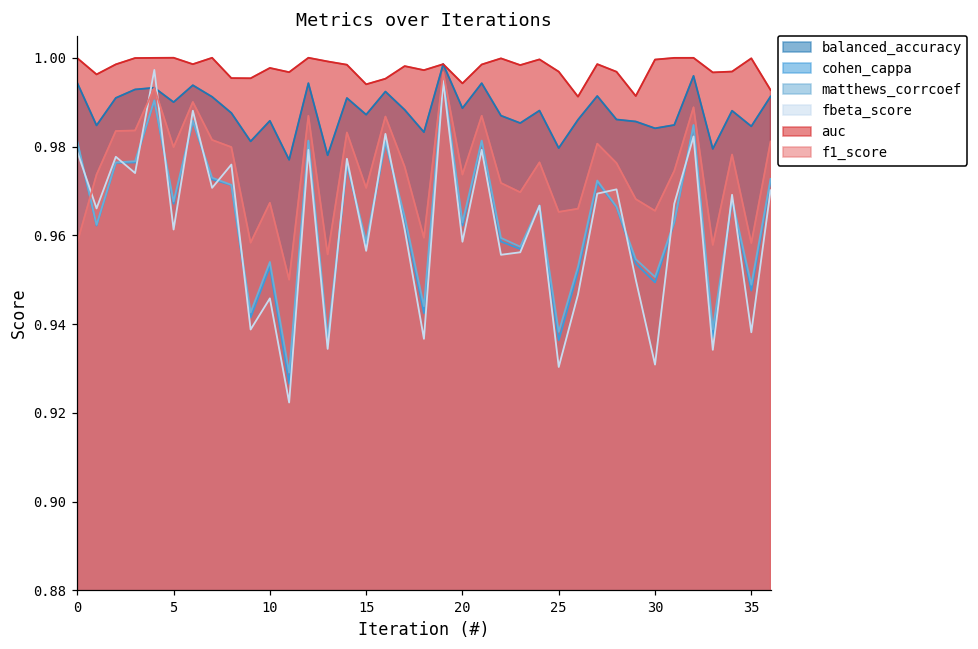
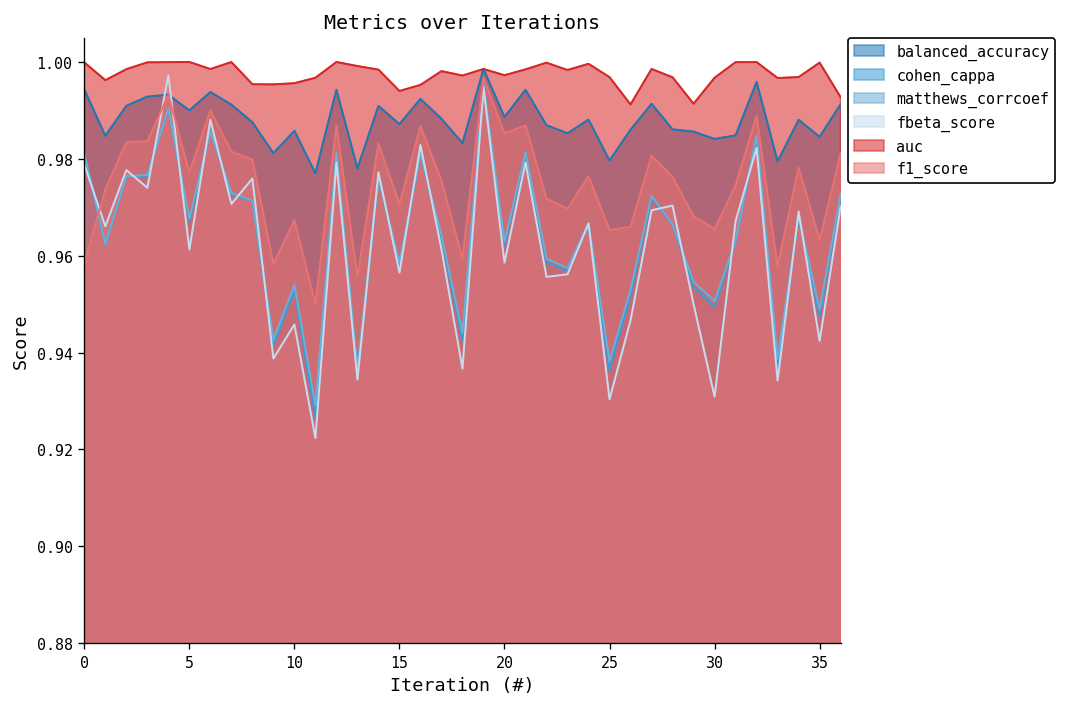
  {
    "fbeta_score": {
      "0": 0.979,
      "5": 0.961,
      "10": 0.946,
      "15": 0.957,
      "20": 0.959,
      "25": 0.930,
      "30": 0.931,
-     "35": 0.938
+     "35": 0.942
    },
    "auc": {
      "0": 1.000,
      "5": 1.000,
-     "10": 0.998,
+     "10": 0.996,
      "15": 0.994,
-     "20": 0.994,
+     "20": 0.997,
      "25": 0.997,
-     "30": 1.000,
+     "30": 0.997,
      "35": 1.000
    },
    "f1_score": {
      "0": 0.958,
-     "5": 0.980,
+     "5": 0.977,
      "10": 0.967,
      "15": 0.971,
-     "20": 0.974,
+     "20": 0.985,
      "25": 0.965,
      "30": 0.966,
-     "35": 0.958
+     "35": 0.963
    }
  }
